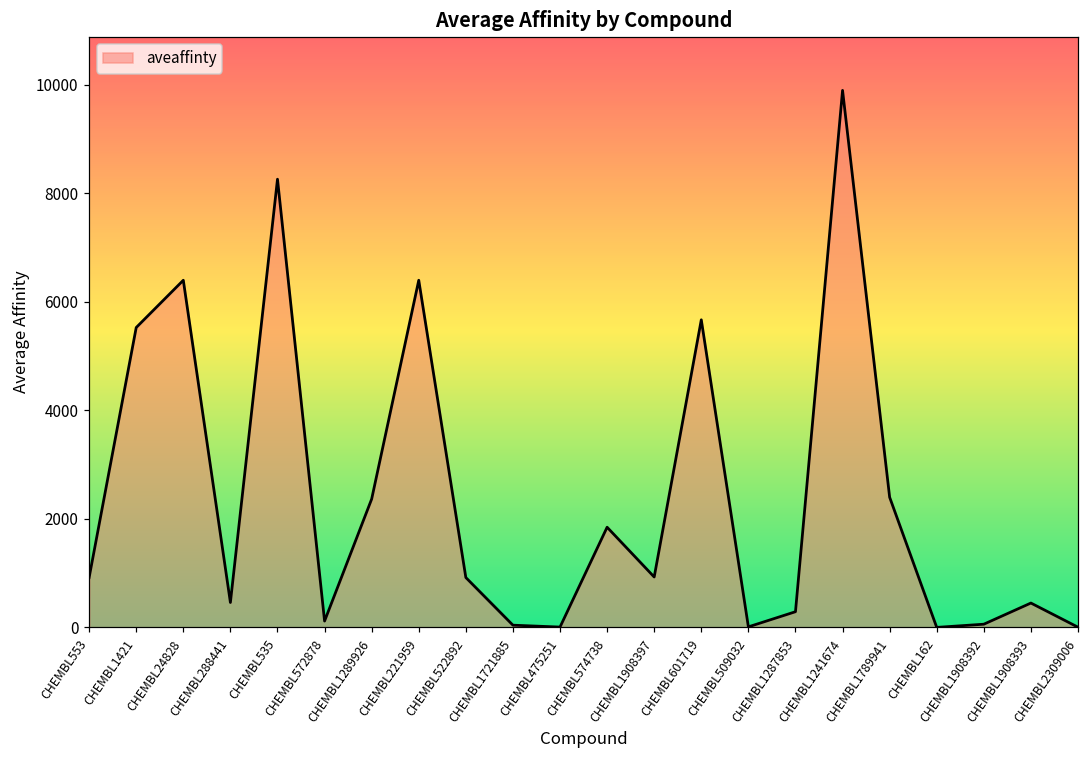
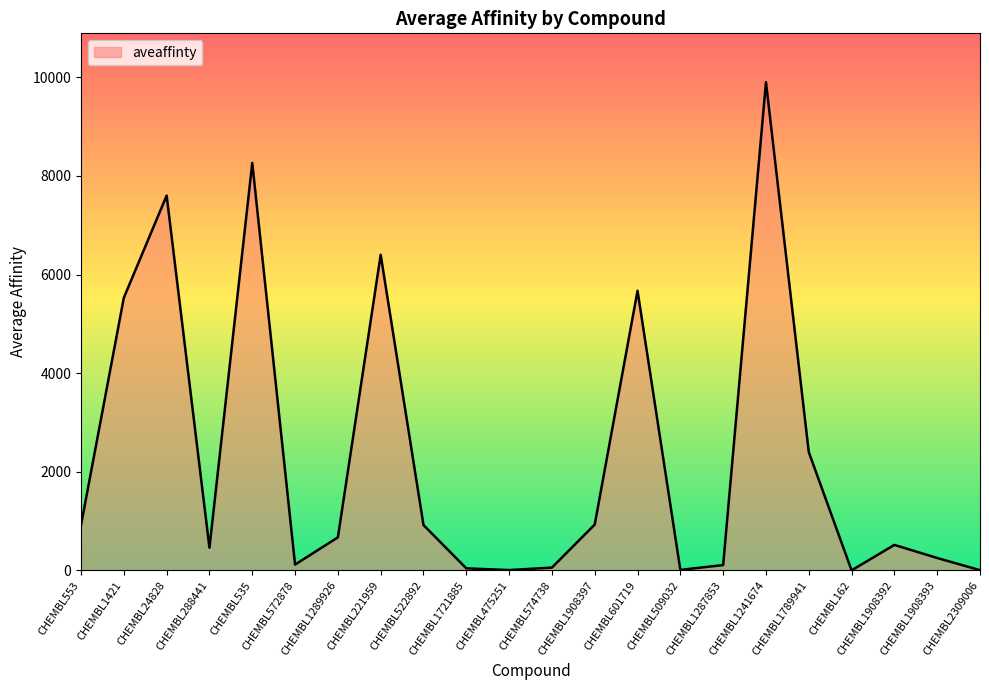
  {
    "CHEMBL553": 900,
    "CHEMBL1421": 5500,
-   "CHEMBL24828": 6400,
+   "CHEMBL24828": 7600,
    "CHEMBL288441": 500,
    "CHEMBL535": 8300,
    "CHEMBL572878": 100,
-   "CHEMBL1289926": 2400,
+   "CHEMBL1289926": 700,
    "CHEMBL221959": 6400,
    "CHEMBL522892": 900,
    "CHEMBL1721885": 0,
    "CHEMBL475251": 0,
-   "CHEMBL574738": 1800,
+   "CHEMBL574738": 100,
    "CHEMBL1908397": 900,
    "CHEMBL601719": 5700,
    "CHEMBL509032": 0,
-   "CHEMBL1287853": 300,
+   "CHEMBL1287853": 100,
    "CHEMBL1241674": 9900,
    "CHEMBL1789941": 2400,
    "CHEMBL162": 0,
-   "CHEMBL1908392": 100,
-   "CHEMBL1908393": 500,
+   "CHEMBL1908392": 500,
+   "CHEMBL1908393": 300,
    "CHEMBL2309006": 0
  }
